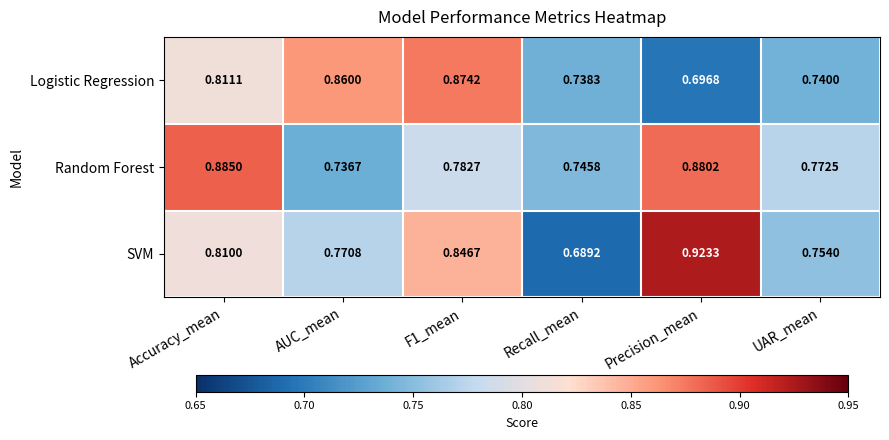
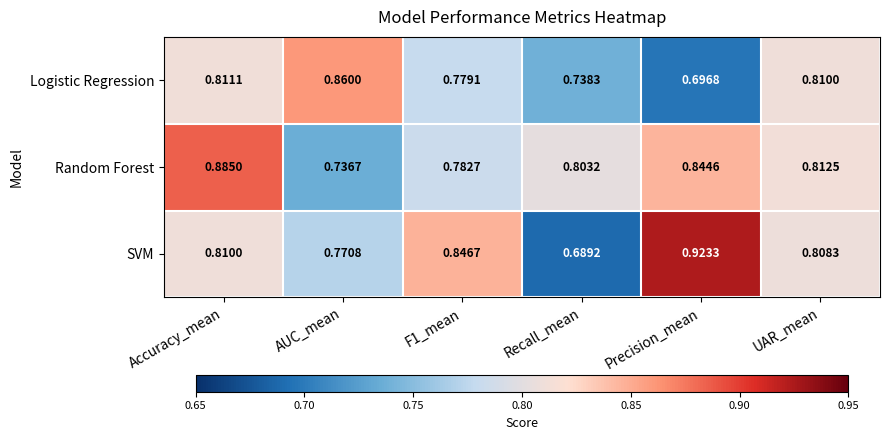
  {
    "Logistic Regression": {
      "Accuracy_mean": 0.8111,
      "AUC_mean": 0.8600,
-     "F1_mean": 0.8742,
+     "F1_mean": 0.7791,
      "Recall_mean": 0.7383,
      "Precision_mean": 0.6968,
-     "UAR_mean": 0.7400
+     "UAR_mean": 0.8100
    },
    "Random Forest": {
      "Accuracy_mean": 0.8850,
      "AUC_mean": 0.7367,
      "F1_mean": 0.7827,
-     "Recall_mean": 0.7458,
-     "Precision_mean": 0.8802,
-     "UAR_mean": 0.7725
+     "Recall_mean": 0.8032,
+     "Precision_mean": 0.8446,
+     "UAR_mean": 0.8125
    },
    "SVM": {
      "Accuracy_mean": 0.8100,
      "AUC_mean": 0.7708,
      "F1_mean": 0.8467,
      "Recall_mean": 0.6892,
      "Precision_mean": 0.9233,
-     "UAR_mean": 0.7540
+     "UAR_mean": 0.8083
    }
  }
